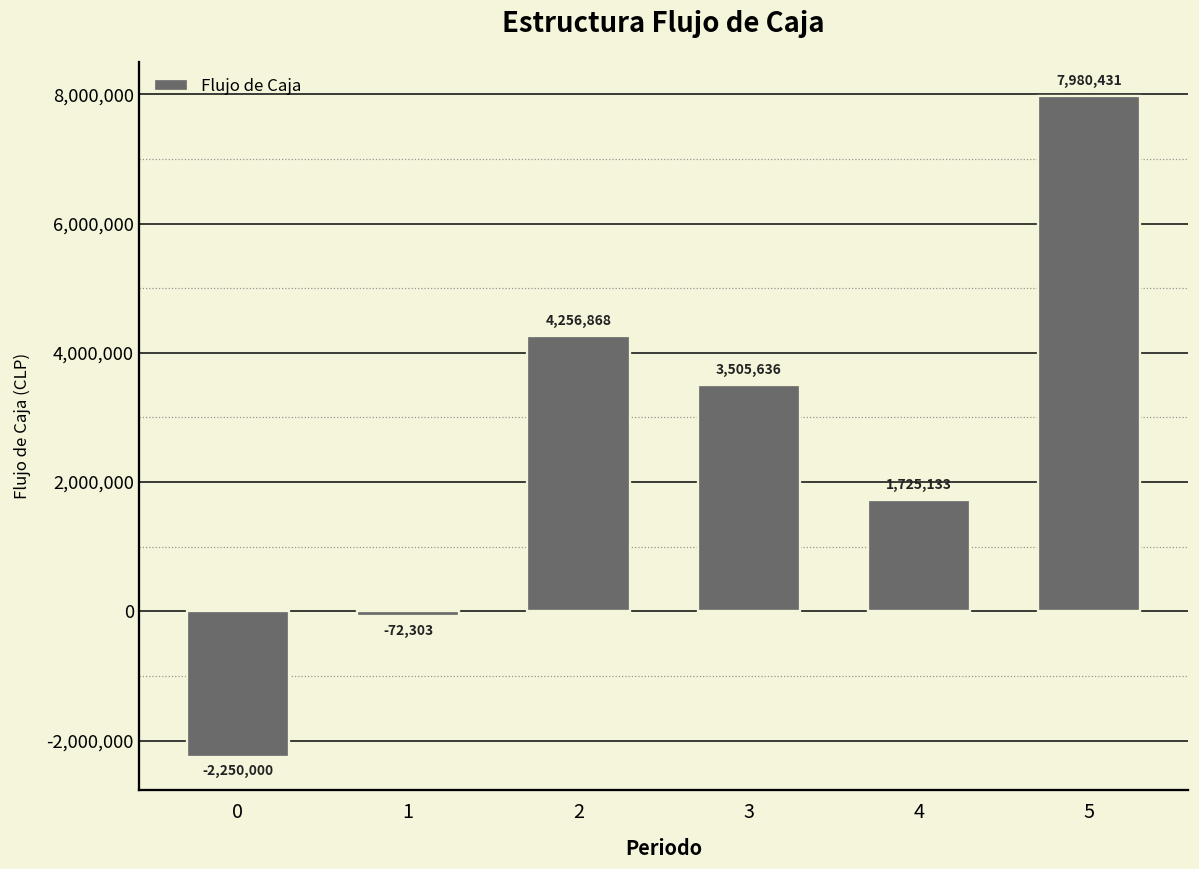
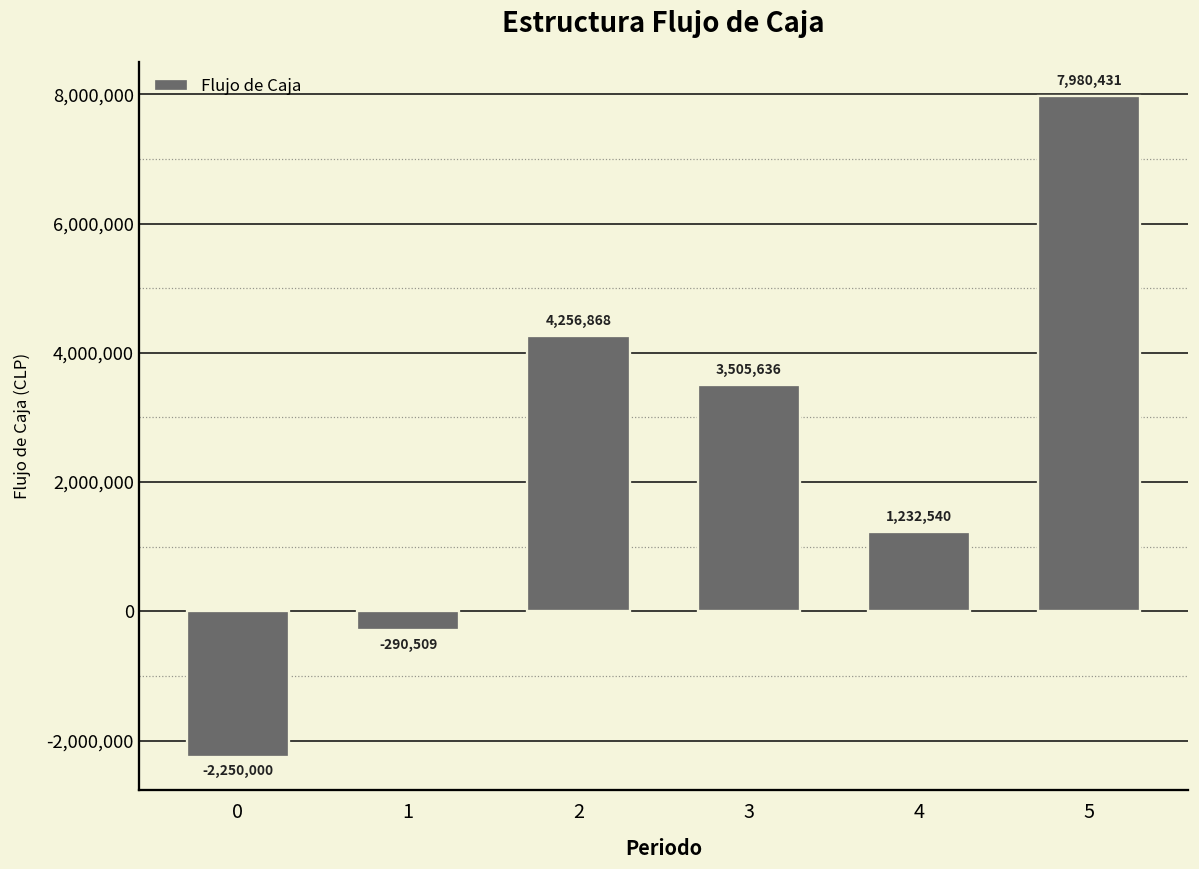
  {
    "0": "-2,250,000",
-   "1": "-72,303",
+   "1": "-290,509",
    "2": "4,256,868",
    "3": "3,505,636",
-   "4": "1,725,133",
+   "4": "1,232,540",
    "5": "7,980,431"
  }
